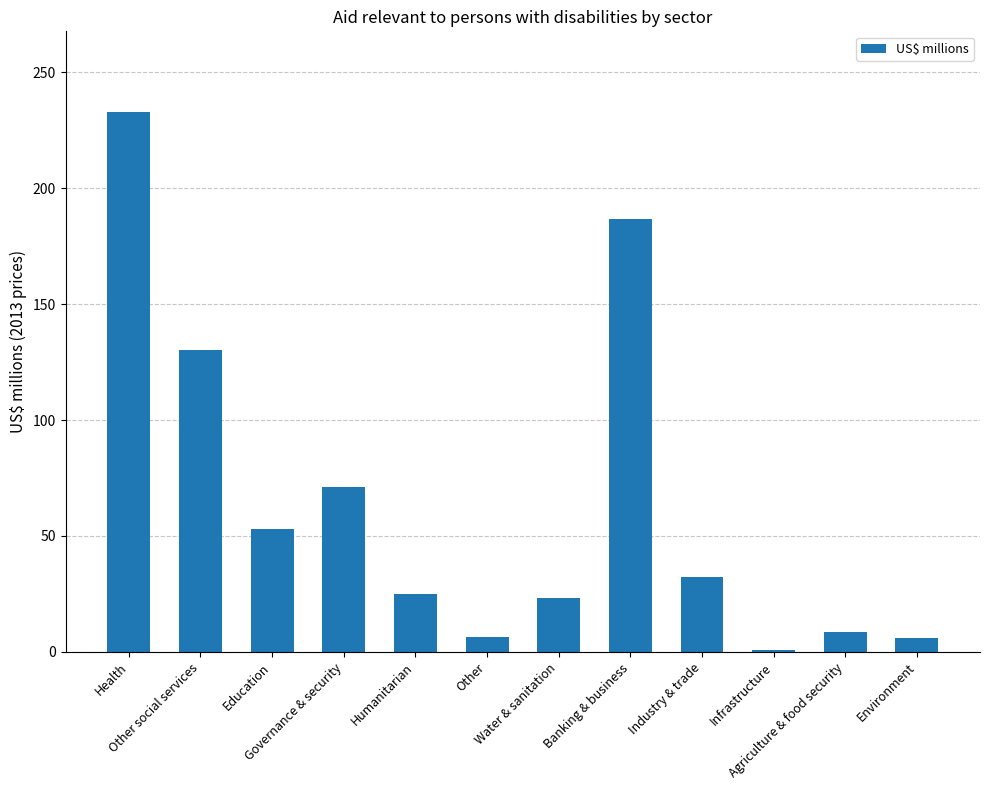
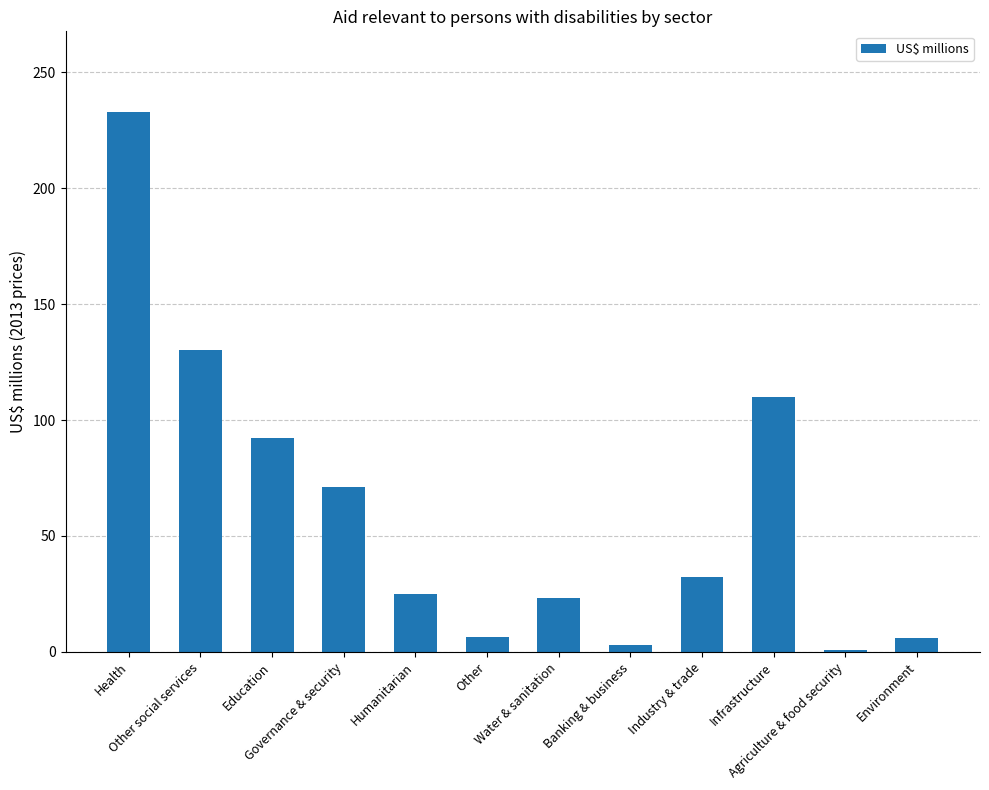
  {
    "Health": 233,
    "Other social services": 130,
-   "Education": 53,
+   "Education": 92,
    "Governance & security": 71,
    "Humanitarian": 25,
    "Other": 6,
    "Water & sanitation": 23,
-   "Banking & business": 187,
+   "Banking & business": 3,
    "Industry & trade": 32,
-   "Infrastructure": 1,
-   "Agriculture & food security": 9,
+   "Infrastructure": 110,
+   "Agriculture & food security": 1,
    "Environment": 6
  }
